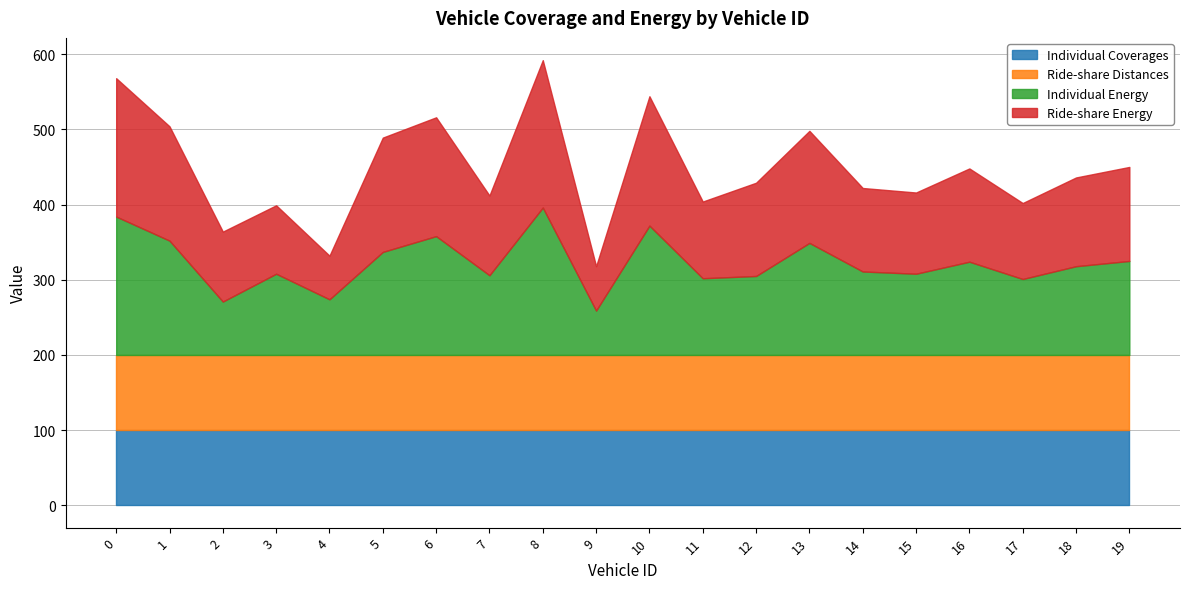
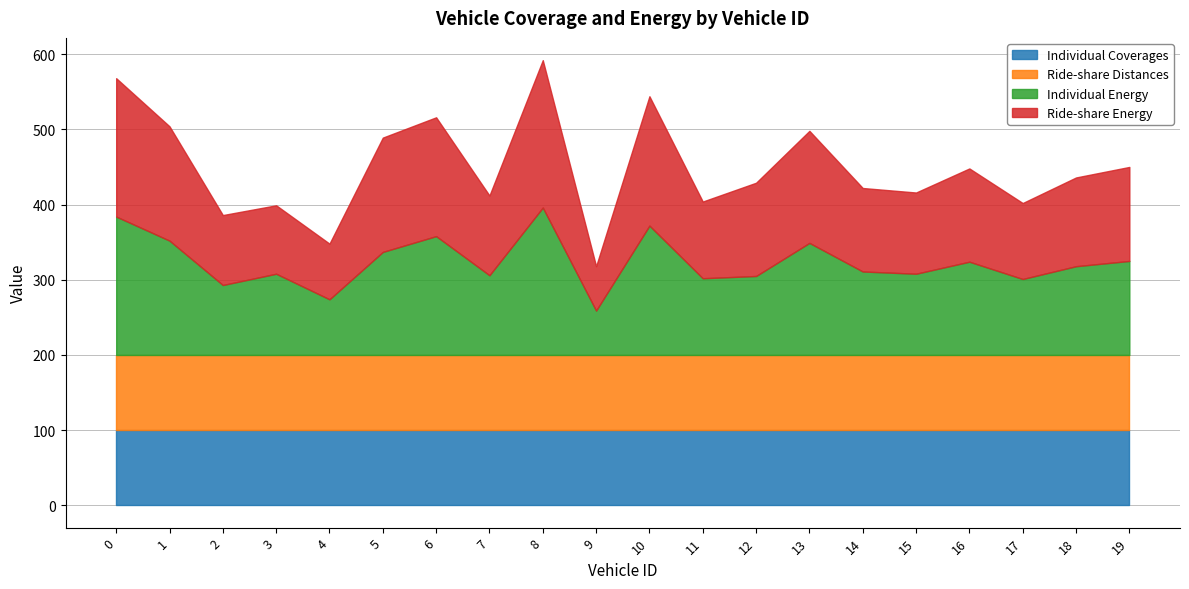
  {
    "Individual Coverages": {
      "0": 100,
      "1": 100,
      "2": 100,
      "3": 100,
      "4": 100,
      "5": 100,
      "6": 100,
      "7": 100,
      "8": 100,
      "9": 100,
      "10": 100,
      "11": 100,
      "12": 100,
      "13": 100,
      "14": 100,
      "15": 100,
      "16": 100,
      "17": 100,
      "18": 100,
      "19": 100
    },
    "Ride-share Distances": {
      "0": 100,
      "1": 100,
      "2": 100,
      "3": 100,
      "4": 100,
      "5": 100,
      "6": 100,
      "7": 100,
      "8": 100,
      "9": 100,
      "10": 100,
      "11": 100,
      "12": 100,
      "13": 100,
      "14": 100,
      "15": 100,
      "16": 100,
      "17": 100,
      "18": 100,
      "19": 100
    },
    "Individual Energy": {
      "0": 180,
      "1": 150,
-     "2": 70,
+     "2": 90,
      "3": 110,
      "4": 70,
      "5": 140,
      "6": 160,
      "7": 110,
      "8": 200,
      "9": 60,
      "10": 170,
      "11": 100,
      "12": 110,
      "13": 150,
      "14": 110,
      "15": 110,
      "16": 120,
      "17": 100,
      "18": 120,
      "19": 130
    },
    "Ride-share Energy": {
      "0": 180,
      "1": 150,
      "2": 90,
      "3": 90,
-     "4": 60,
+     "4": 70,
      "5": 150,
      "6": 160,
      "7": 110,
      "8": 200,
      "9": 60,
      "10": 170,
      "11": 100,
      "12": 120,
      "13": 150,
      "14": 110,
      "15": 110,
      "16": 120,
      "17": 100,
      "18": 120,
      "19": 130
    }
  }
